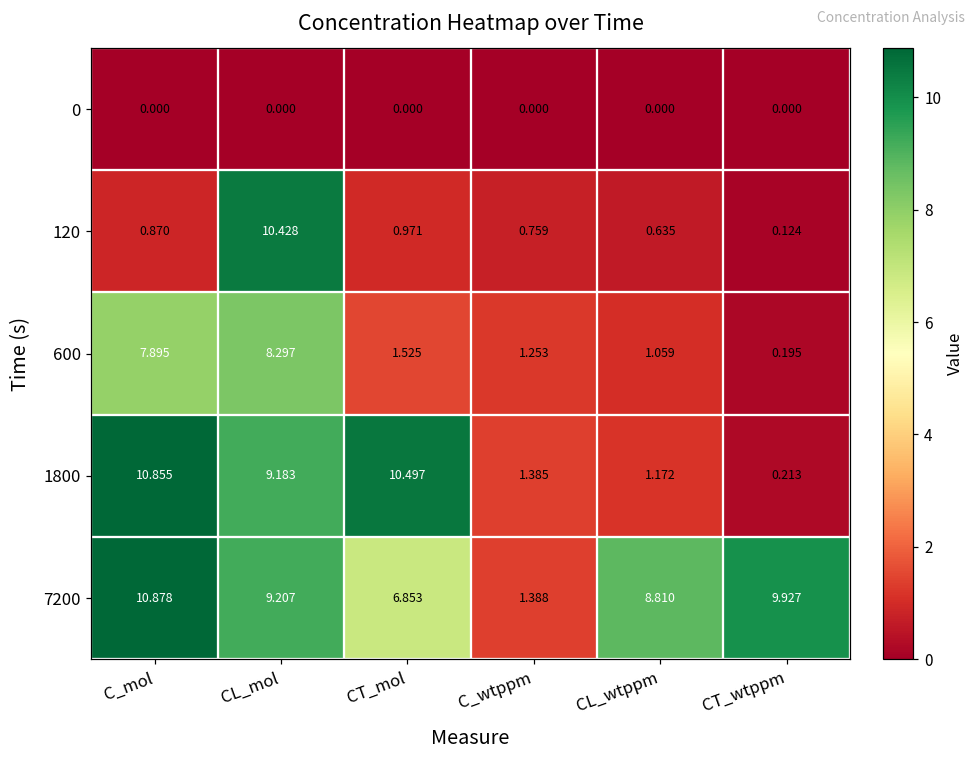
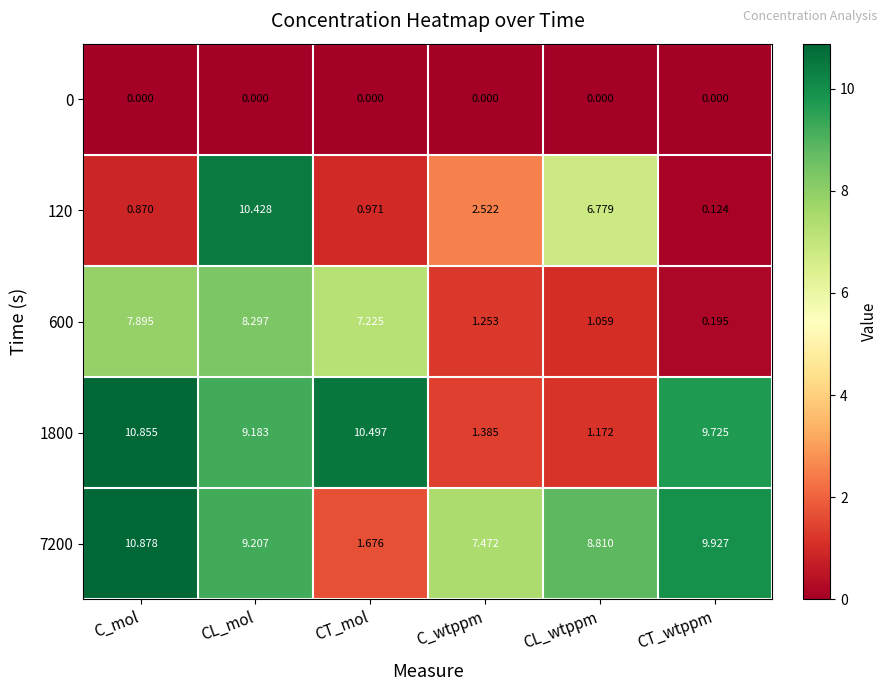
  {
    "0": {
      "C_mol": 0.000,
      "CL_mol": 0.000,
      "CT_mol": 0.000,
      "C_wtppm": 0.000,
      "CL_wtppm": 0.000,
      "CT_wtppm": 0.000
    },
    "120": {
      "C_mol": 0.870,
      "CL_mol": 10.428,
      "CT_mol": 0.971,
-     "C_wtppm": 0.759,
-     "CL_wtppm": 0.635,
+     "C_wtppm": 2.522,
+     "CL_wtppm": 6.779,
      "CT_wtppm": 0.124
    },
    "600": {
      "C_mol": 7.895,
      "CL_mol": 8.297,
-     "CT_mol": 1.525,
+     "CT_mol": 7.225,
      "C_wtppm": 1.253,
      "CL_wtppm": 1.059,
      "CT_wtppm": 0.195
    },
    "1800": {
      "C_mol": 10.855,
      "CL_mol": 9.183,
      "CT_mol": 10.497,
      "C_wtppm": 1.385,
      "CL_wtppm": 1.172,
-     "CT_wtppm": 0.213
+     "CT_wtppm": 9.725
    },
    "7200": {
      "C_mol": 10.878,
      "CL_mol": 9.207,
-     "CT_mol": 6.853,
-     "C_wtppm": 1.388,
+     "CT_mol": 1.676,
+     "C_wtppm": 7.472,
      "CL_wtppm": 8.810,
      "CT_wtppm": 9.927
    }
  }
